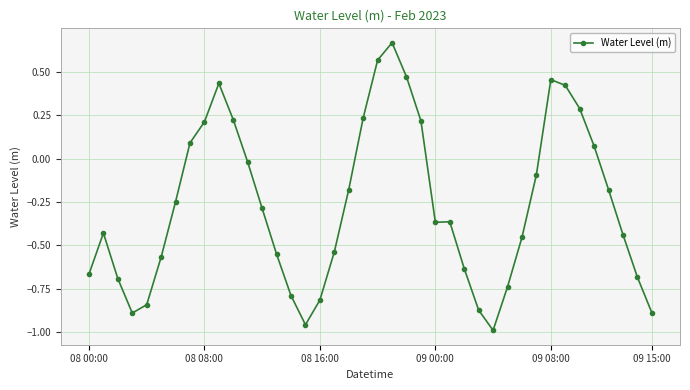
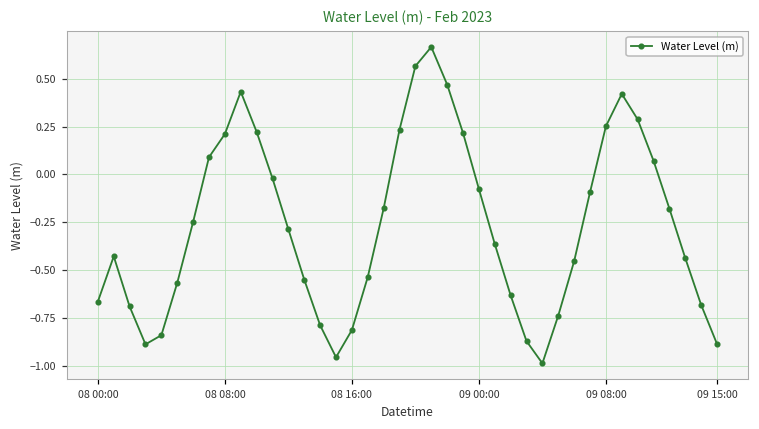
  {
    "08 00:00": -0.67,
    "08 08:00": 0.21,
    "08 16:00": -0.81,
-   "09 00:00": -0.37,
-   "09 08:00": 0.45,
+   "09 00:00": -0.08,
+   "09 08:00": 0.25,
    "09 15:00": -0.89
  }
